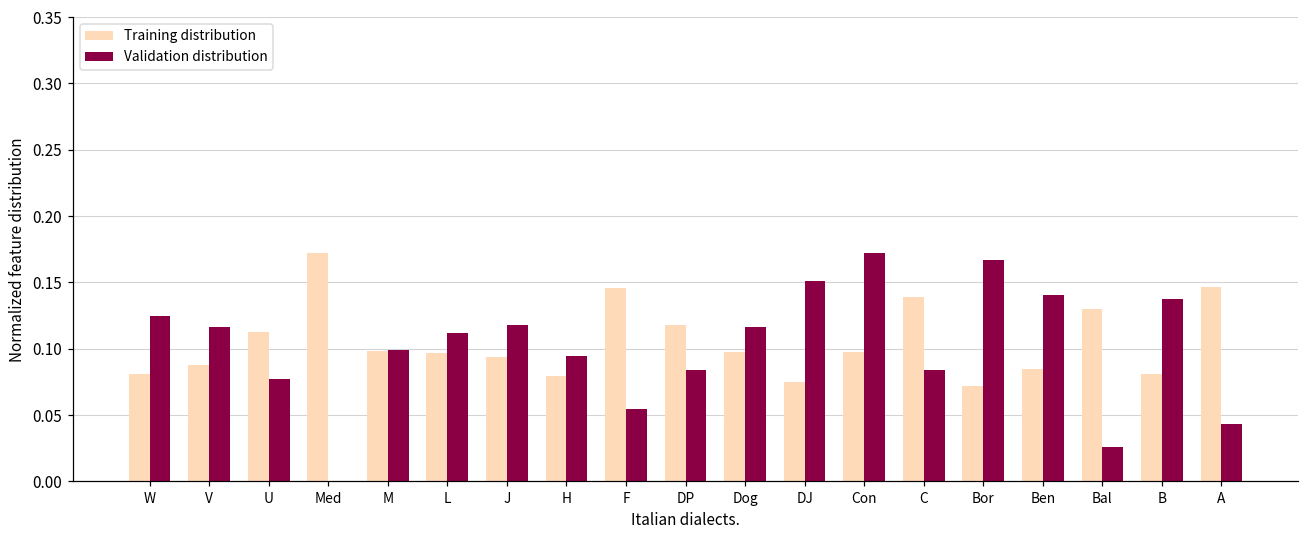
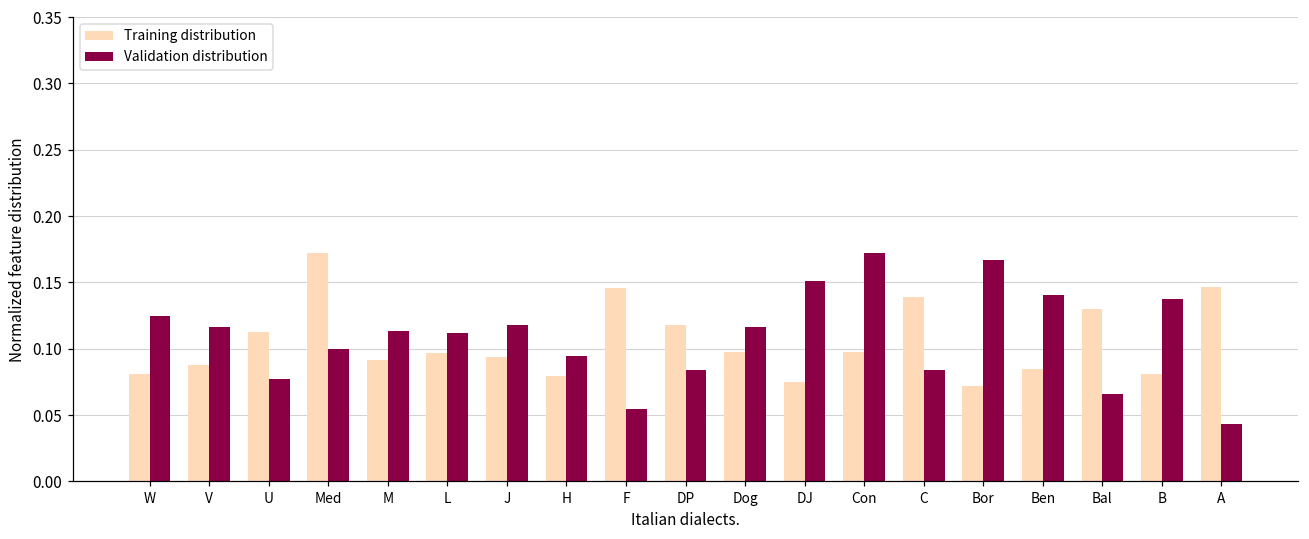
  {
    "Training distribution": {
      "W": 0.081,
      "V": 0.088,
      "U": 0.112,
      "Med": 0.172,
-     "M": 0.098,
+     "M": 0.091,
      "L": 0.097,
      "J": 0.094,
      "H": 0.079,
      "F": 0.146,
      "DP": 0.118,
      "Dog": 0.098,
      "DJ": 0.075,
      "Con": 0.097,
      "C": 0.139,
      "Bor": 0.072,
      "Ben": 0.085,
      "Bal": 0.130,
      "B": 0.081,
      "A": 0.147
    },
    "Validation distribution": {
      "W": 0.125,
      "V": 0.116,
      "U": 0.077,
-     "Med": 0.0,
-     "M": 0.099,
+     "Med": 0.1,
+     "M": 0.113,
      "L": 0.112,
      "J": 0.118,
      "H": 0.095,
      "F": 0.054,
      "DP": 0.084,
      "Dog": 0.116,
      "DJ": 0.151,
      "Con": 0.172,
      "C": 0.084,
      "Bor": 0.167,
      "Ben": 0.140,
-     "Bal": 0.026,
+     "Bal": 0.066,
      "B": 0.137,
      "A": 0.044
    }
  }
